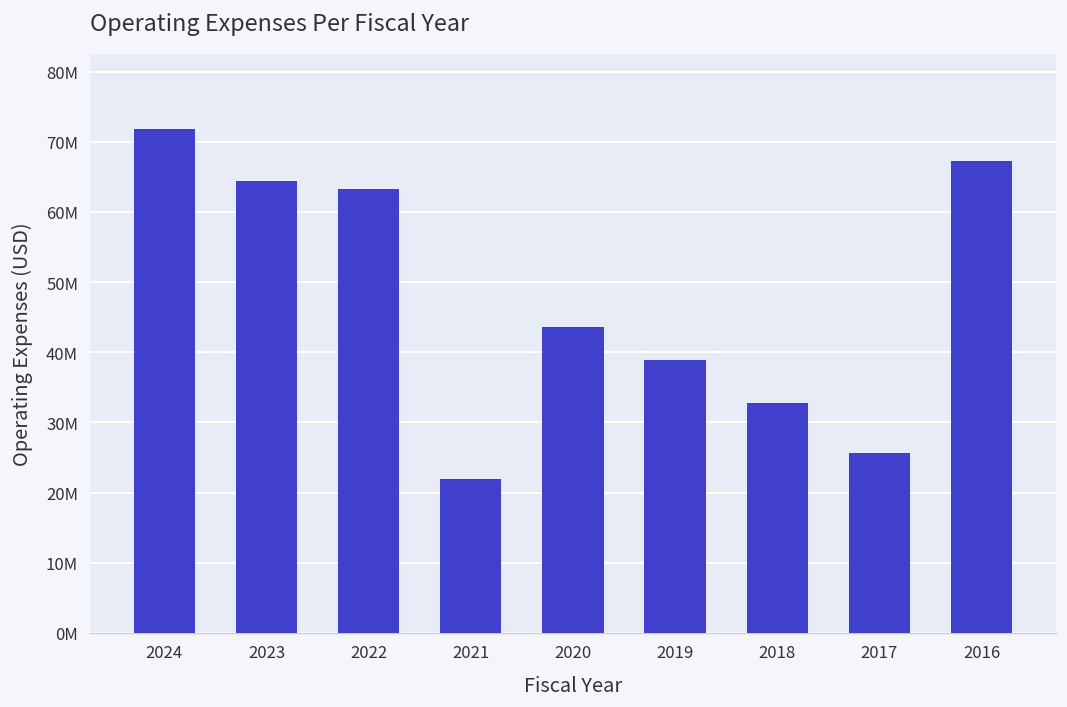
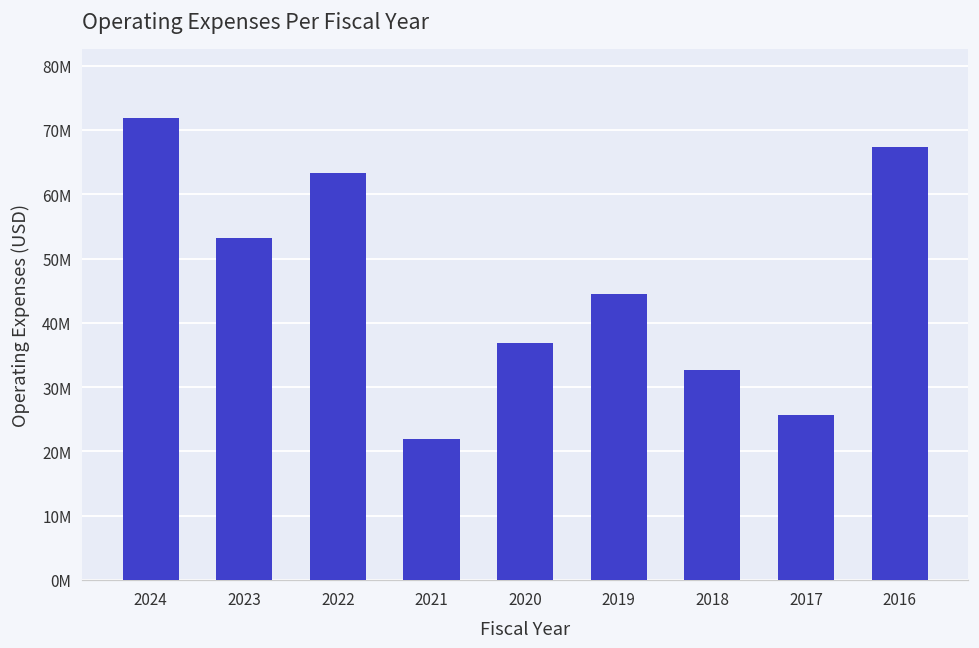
  {
    "2024": 72000000,
-   "2023": 64000000,
+   "2023": 53000000,
    "2022": 63000000,
    "2021": 22000000,
-   "2020": 44000000,
-   "2019": 39000000,
+   "2020": 37000000,
+   "2019": 44000000,
    "2018": 33000000,
    "2017": 26000000,
    "2016": 67000000
  }
